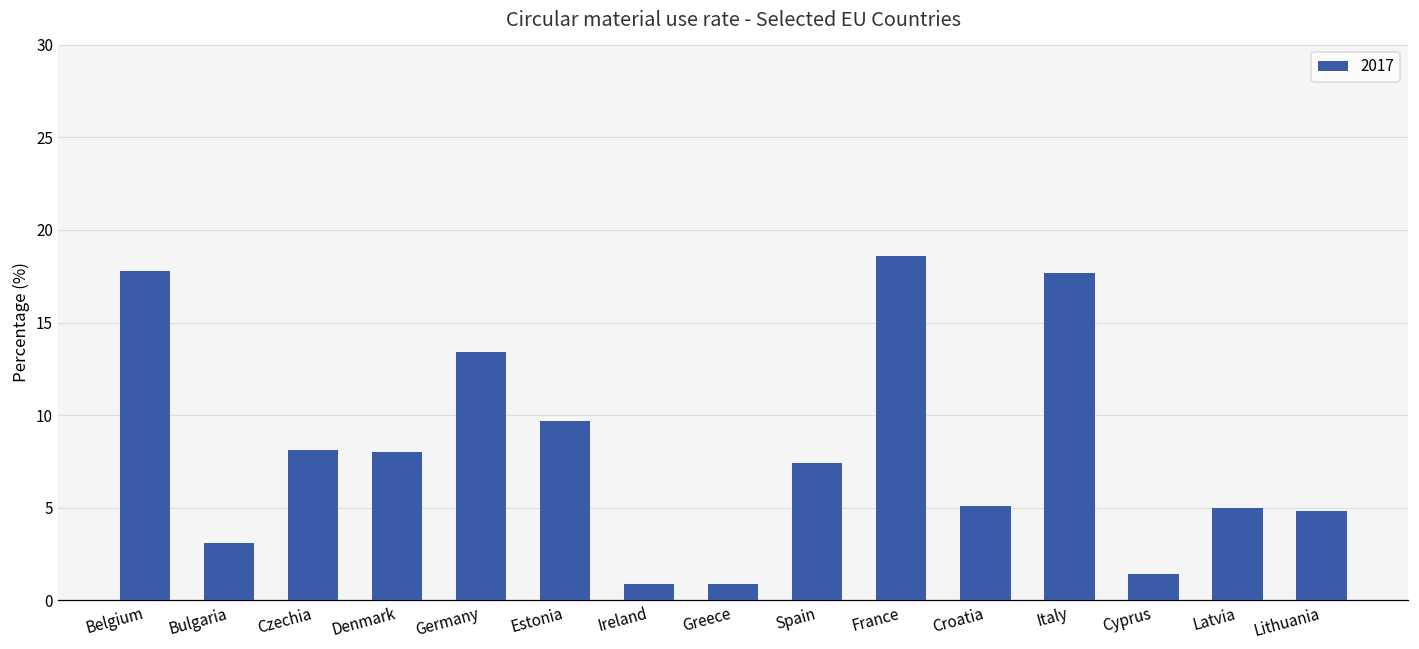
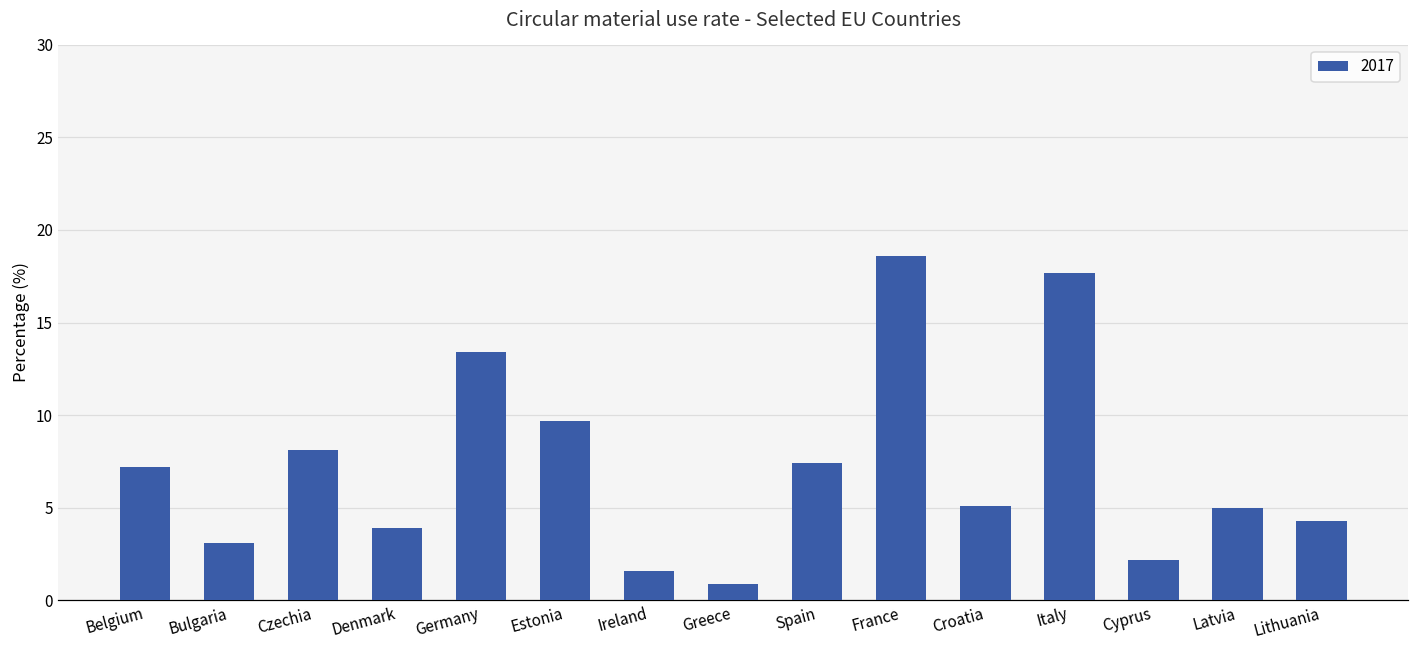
  {
-   "Belgium": 17.8,
+   "Belgium": 7.2,
    "Bulgaria": 3.1,
    "Czechia": 8.1,
-   "Denmark": 8.0,
+   "Denmark": 3.9,
    "Germany": 13.4,
    "Estonia": 9.7,
-   "Ireland": 0.9,
+   "Ireland": 1.6,
    "Greece": 0.9,
    "Spain": 7.4,
    "France": 18.6,
    "Croatia": 5.1,
    "Italy": 17.7,
-   "Cyprus": 1.4,
+   "Cyprus": 2.2,
    "Latvia": 5.0,
-   "Lithuania": 4.8
+   "Lithuania": 4.3
  }
